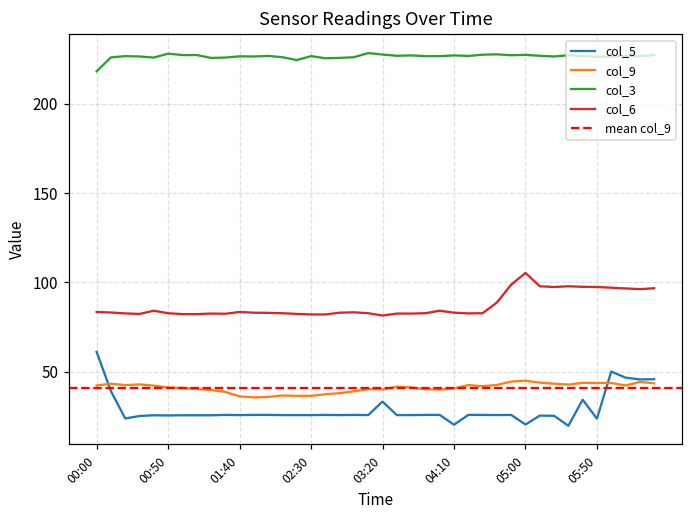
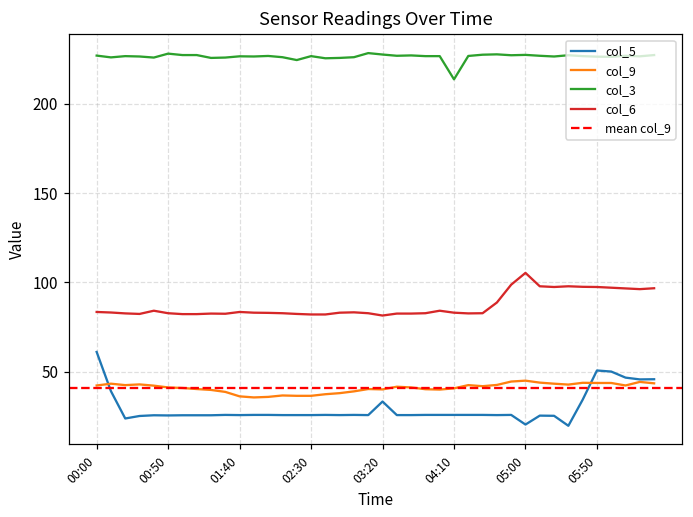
  {
    "col_5": {
      "00:00": 61,
      "00:50": 25,
      "01:40": 26,
      "02:30": 26,
      "03:20": 33,
-     "04:10": 20,
+     "04:10": 26,
      "05:00": 20,
-     "05:50": 24
+     "05:50": 51
    },
    "col_9": {
      "00:00": 42,
      "00:50": 41,
      "01:40": 36,
      "02:30": 36,
      "03:20": 40,
      "04:10": 41,
      "05:00": 45,
      "05:50": 44
    },
    "col_3": {
-     "00:00": 218,
+     "00:00": 227,
      "00:50": 228,
      "01:40": 227,
      "02:30": 227,
      "03:20": 228,
-     "04:10": 227,
+     "04:10": 214,
      "05:00": 228
    },
    "col_6": {
      "00:00": 83,
      "00:50": 83,
      "01:40": 83,
      "02:30": 82,
      "03:20": 81,
      "04:10": 83,
      "05:00": 105,
      "05:50": 97
    }
  }
